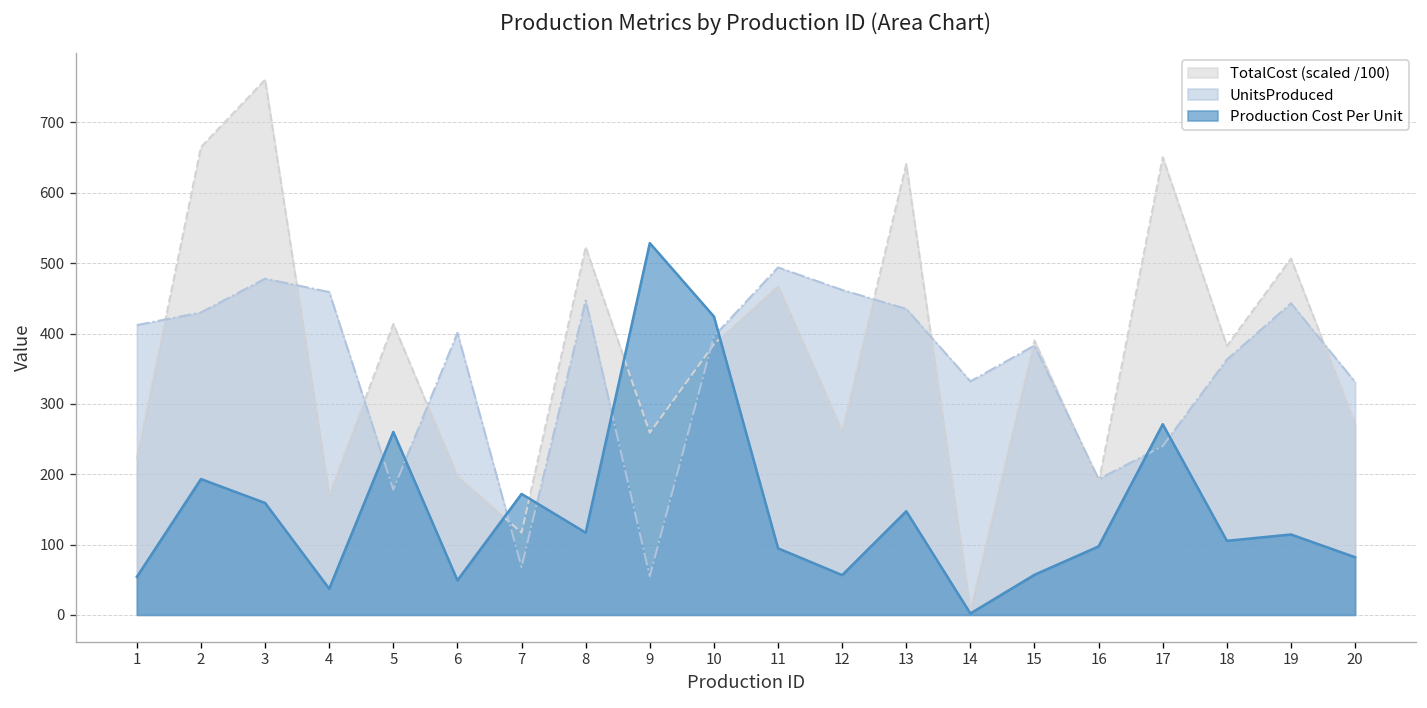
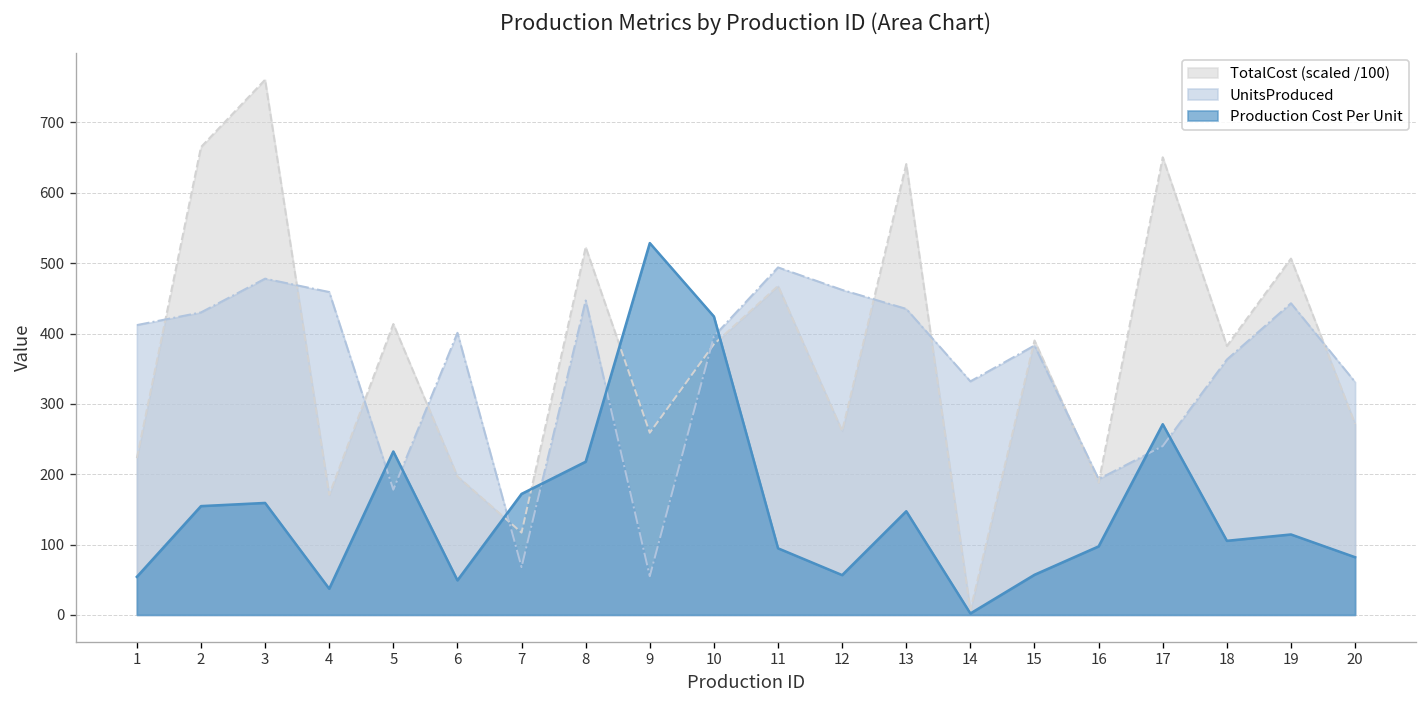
  {
    "Production Cost Per Unit": {
      "1": 50,
-     "2": 190,
+     "2": 150,
      "3": 160,
      "4": 40,
-     "5": 260,
+     "5": 230,
      "6": 50,
      "7": 170,
-     "8": 120,
+     "8": 220,
      "9": 530,
      "10": 420,
      "11": 90,
      "12": 60,
      "13": 150,
      "14": 0,
      "15": 60,
      "16": 100,
      "17": 270,
      "18": 110,
      "19": 110,
      "20": 80
    }
  }
